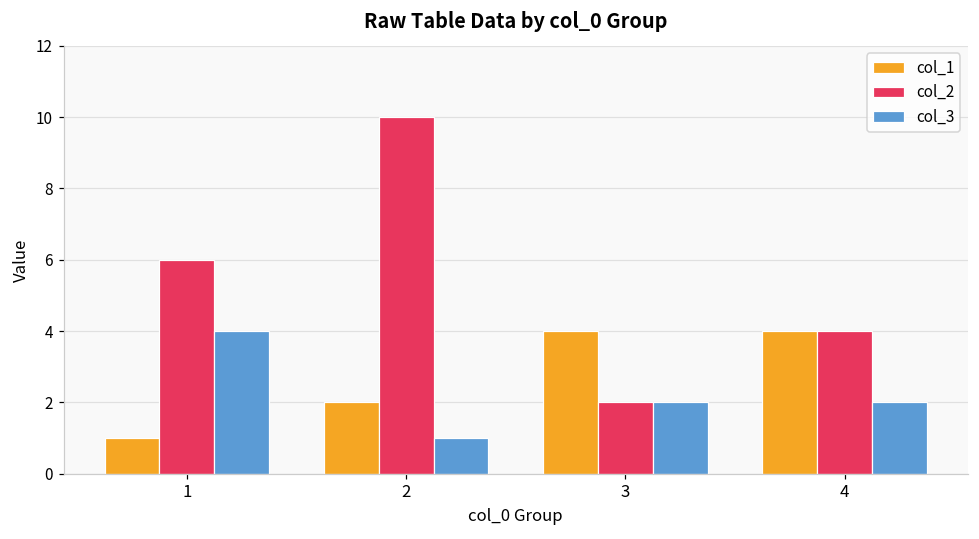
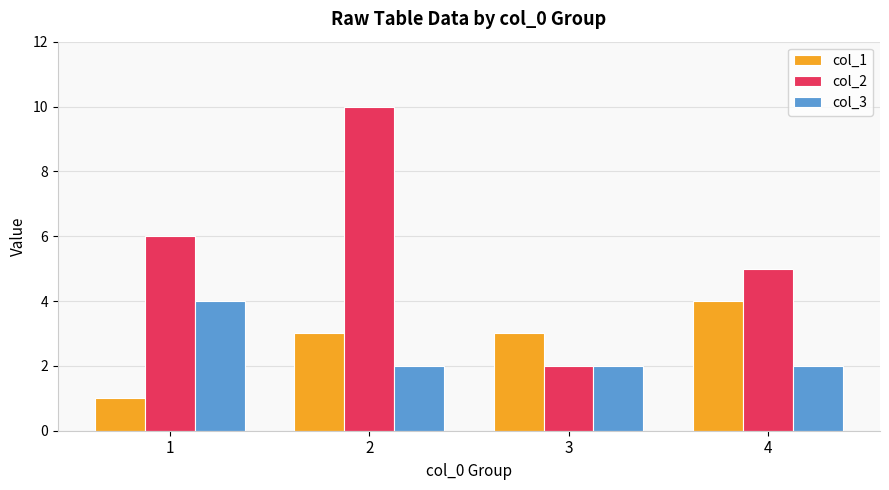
  {
    "col_1": {
      "1": 1,
-     "2": 2,
-     "3": 4,
+     "2": 3,
+     "3": 3,
      "4": 4
    },
    "col_2": {
      "1": 6,
      "2": 10,
      "3": 2,
-     "4": 4
+     "4": 5
    },
    "col_3": {
      "1": 4,
-     "2": 1,
+     "2": 2,
      "3": 2,
      "4": 2
    }
  }
